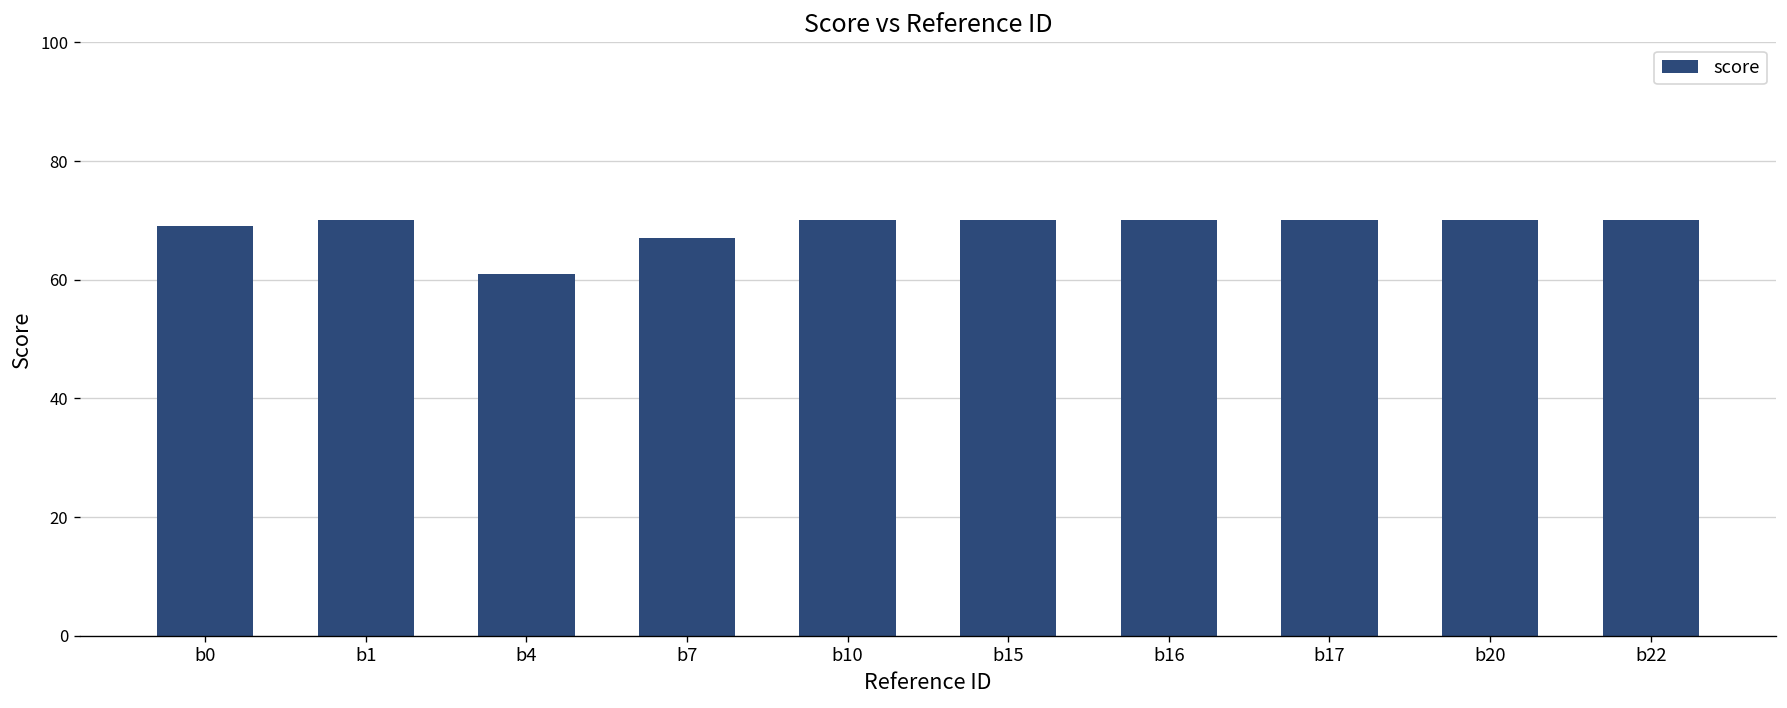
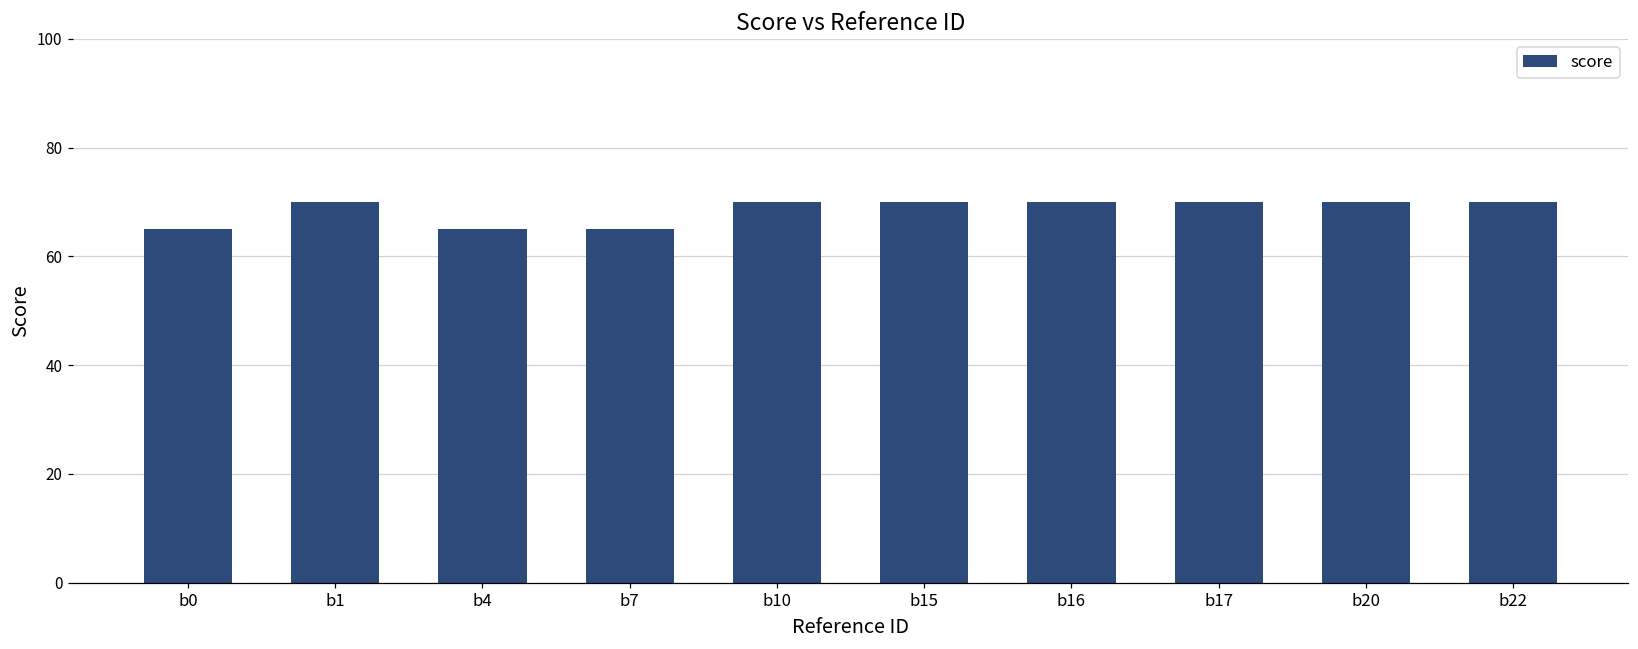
  {
-   "b0": 69,
+   "b0": 65,
    "b1": 70,
-   "b4": 61,
-   "b7": 67,
+   "b4": 65,
+   "b7": 65,
    "b10": 70,
    "b15": 70,
    "b16": 70,
    "b17": 70,
    "b20": 70,
    "b22": 70
  }
